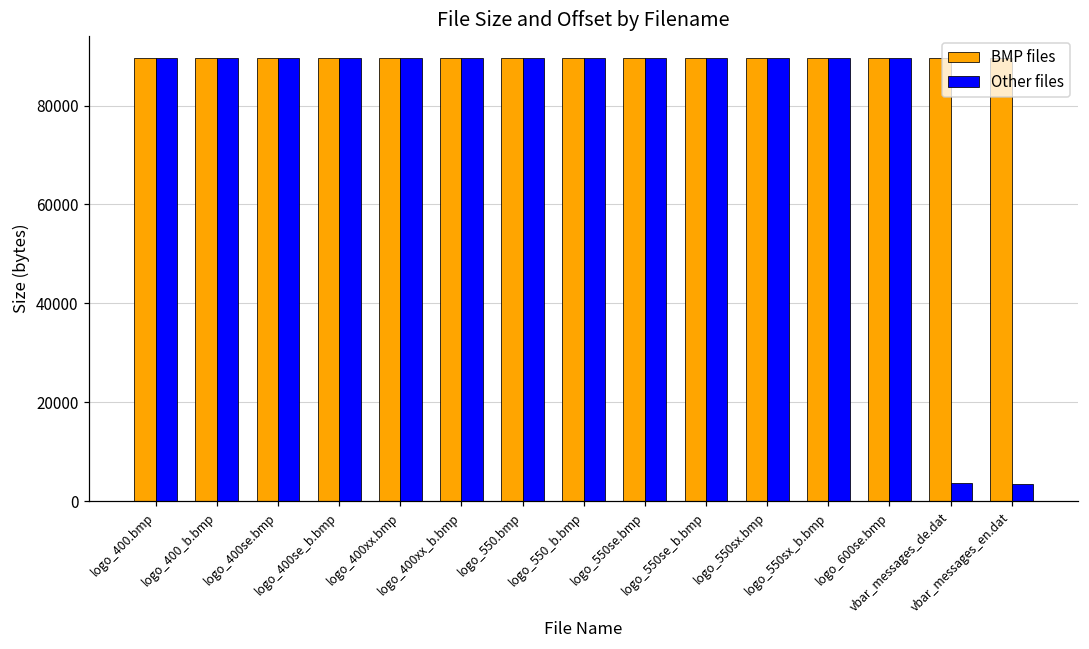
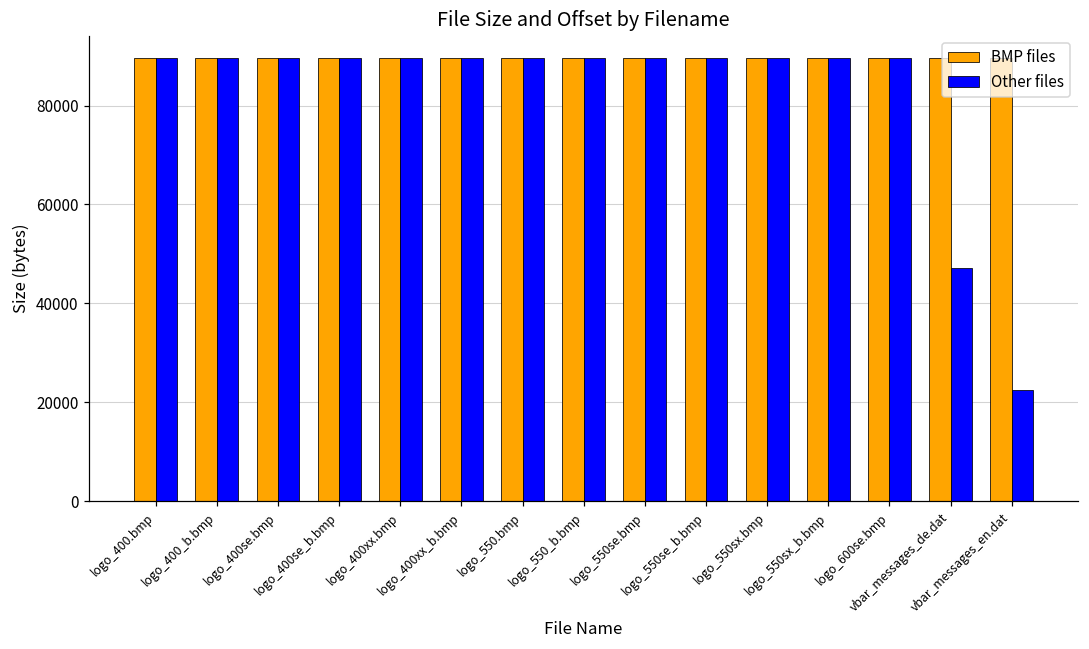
  {
    "BMP files": {
      "logo_400.bmp": 90000,
      "logo_400_b.bmp": 90000,
      "logo_400se.bmp": 90000,
      "logo_400se_b.bmp": 90000,
      "logo_400xx.bmp": 90000,
      "logo_400xx_b.bmp": 90000,
      "logo_550.bmp": 90000,
      "logo_550_b.bmp": 90000,
      "logo_550se.bmp": 90000,
      "logo_550se_b.bmp": 90000,
      "logo_550sx.bmp": 90000,
      "logo_550sx_b.bmp": 90000,
      "logo_600se.bmp": 90000,
      "vbar_messages_de.dat": 90000
    },
    "Other files": {
      "logo_400.bmp": 90000,
      "logo_400_b.bmp": 90000,
      "logo_400se.bmp": 90000,
      "logo_400se_b.bmp": 90000,
      "logo_400xx.bmp": 90000,
      "logo_400xx_b.bmp": 90000,
      "logo_550.bmp": 90000,
      "logo_550_b.bmp": 90000,
      "logo_550se.bmp": 90000,
      "logo_550se_b.bmp": 90000,
      "logo_550sx.bmp": 90000,
      "logo_550sx_b.bmp": 90000,
      "logo_600se.bmp": 90000,
-     "vbar_messages_de.dat": 4000,
-     "vbar_messages_en.dat": 3000
+     "vbar_messages_de.dat": 47000,
+     "vbar_messages_en.dat": 23000
    }
  }
